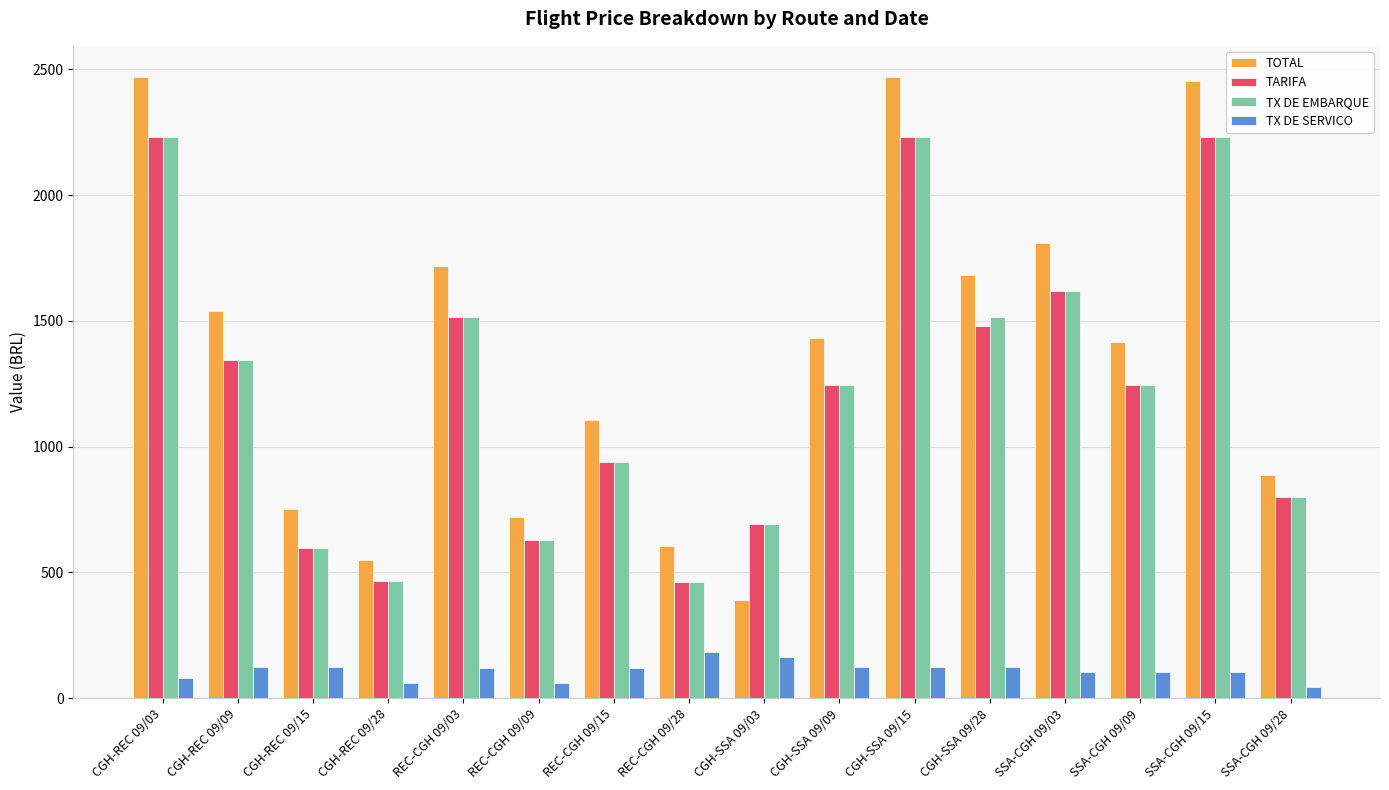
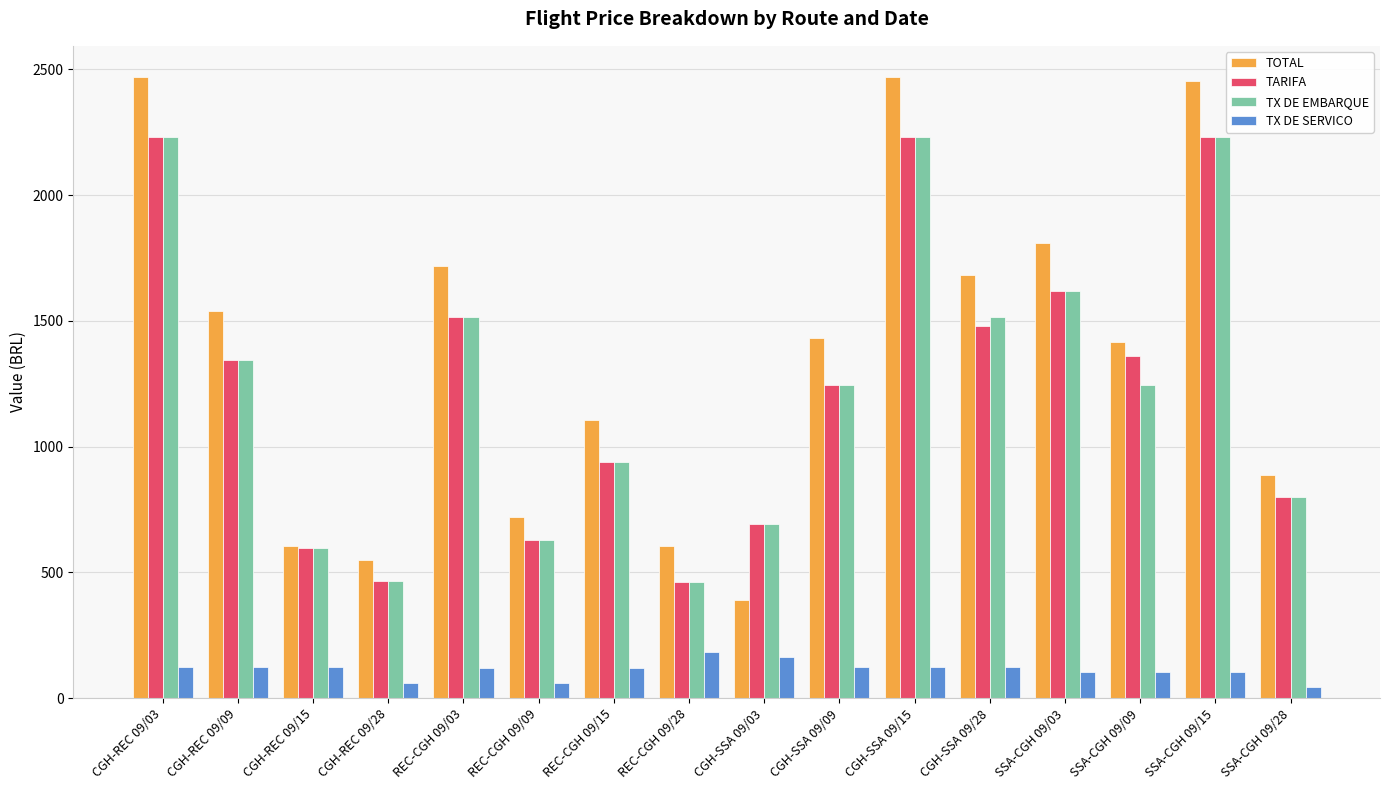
  {
    "TOTAL": {
      "CGH-REC 09/03": 2470,
      "CGH-REC 09/09": 1540,
-     "CGH-REC 09/15": 750,
+     "CGH-REC 09/15": 600,
      "CGH-REC 09/28": 550,
      "REC-CGH 09/03": 1720,
      "REC-CGH 09/09": 720,
      "REC-CGH 09/15": 1110,
      "REC-CGH 09/28": 610,
      "CGH-SSA 09/03": 390,
      "CGH-SSA 09/09": 1430,
      "CGH-SSA 09/15": 2470,
      "CGH-SSA 09/28": 1680,
      "SSA-CGH 09/03": 1810,
      "SSA-CGH 09/09": 1420,
      "SSA-CGH 09/15": 2450,
      "SSA-CGH 09/28": 890
    },
    "TARIFA": {
      "CGH-REC 09/03": 2230,
      "CGH-REC 09/09": 1350,
      "CGH-REC 09/15": 600,
      "CGH-REC 09/28": 460,
      "REC-CGH 09/03": 1520,
      "REC-CGH 09/09": 630,
      "REC-CGH 09/15": 940,
      "REC-CGH 09/28": 460,
      "CGH-SSA 09/03": 690,
      "CGH-SSA 09/09": 1240,
      "CGH-SSA 09/15": 2230,
      "CGH-SSA 09/28": 1480,
      "SSA-CGH 09/03": 1620,
-     "SSA-CGH 09/09": 1240,
+     "SSA-CGH 09/09": 1360,
      "SSA-CGH 09/15": 2230,
      "SSA-CGH 09/28": 800
    },
    "TX DE EMBARQUE": {
      "CGH-REC 09/03": 2230,
      "CGH-REC 09/09": 1350,
      "CGH-REC 09/15": 600,
      "CGH-REC 09/28": 460,
      "REC-CGH 09/03": 1520,
      "REC-CGH 09/09": 630,
      "REC-CGH 09/15": 940,
      "REC-CGH 09/28": 460,
      "CGH-SSA 09/03": 690,
      "CGH-SSA 09/09": 1240,
      "CGH-SSA 09/15": 2230,
      "CGH-SSA 09/28": 1520,
      "SSA-CGH 09/03": 1620,
      "SSA-CGH 09/09": 1240,
      "SSA-CGH 09/15": 2230,
      "SSA-CGH 09/28": 800
    },
    "TX DE SERVICO": {
-     "CGH-REC 09/03": 80,
+     "CGH-REC 09/03": 120,
      "CGH-REC 09/09": 120,
      "CGH-REC 09/15": 120,
      "CGH-REC 09/28": 60,
      "REC-CGH 09/03": 120,
      "REC-CGH 09/09": 60,
      "REC-CGH 09/15": 120,
      "REC-CGH 09/28": 180,
      "CGH-SSA 09/03": 160,
      "CGH-SSA 09/09": 120,
      "CGH-SSA 09/15": 120,
      "CGH-SSA 09/28": 120,
      "SSA-CGH 09/03": 110,
      "SSA-CGH 09/09": 110,
      "SSA-CGH 09/15": 110,
      "SSA-CGH 09/28": 50
    }
  }
